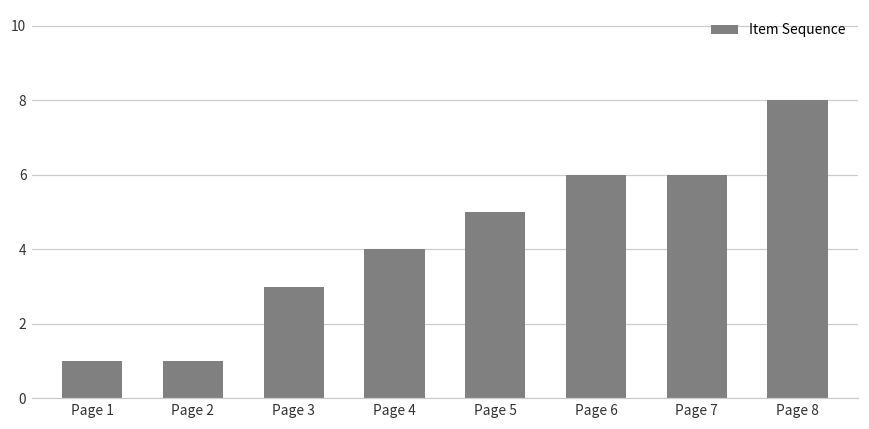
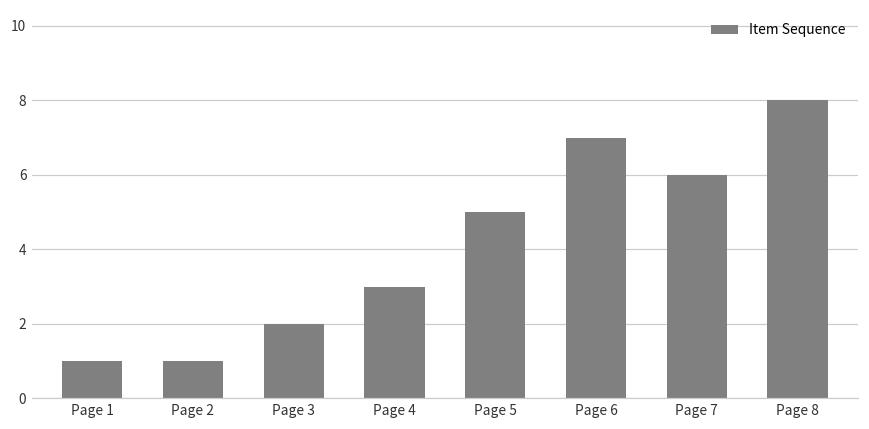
  {
    "Page 1": 1,
    "Page 2": 1,
-   "Page 3": 3,
-   "Page 4": 4,
+   "Page 3": 2,
+   "Page 4": 3,
    "Page 5": 5,
-   "Page 6": 6,
+   "Page 6": 7,
    "Page 7": 6,
    "Page 8": 8
  }
